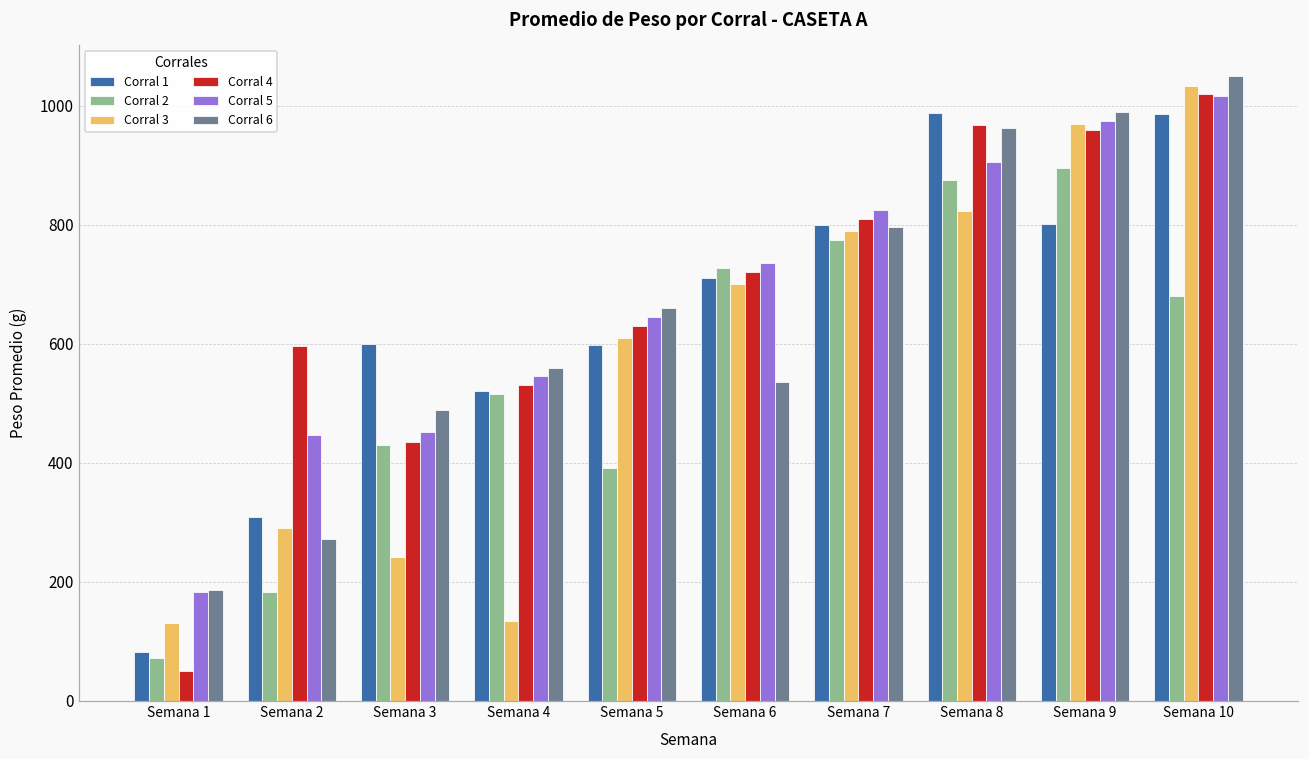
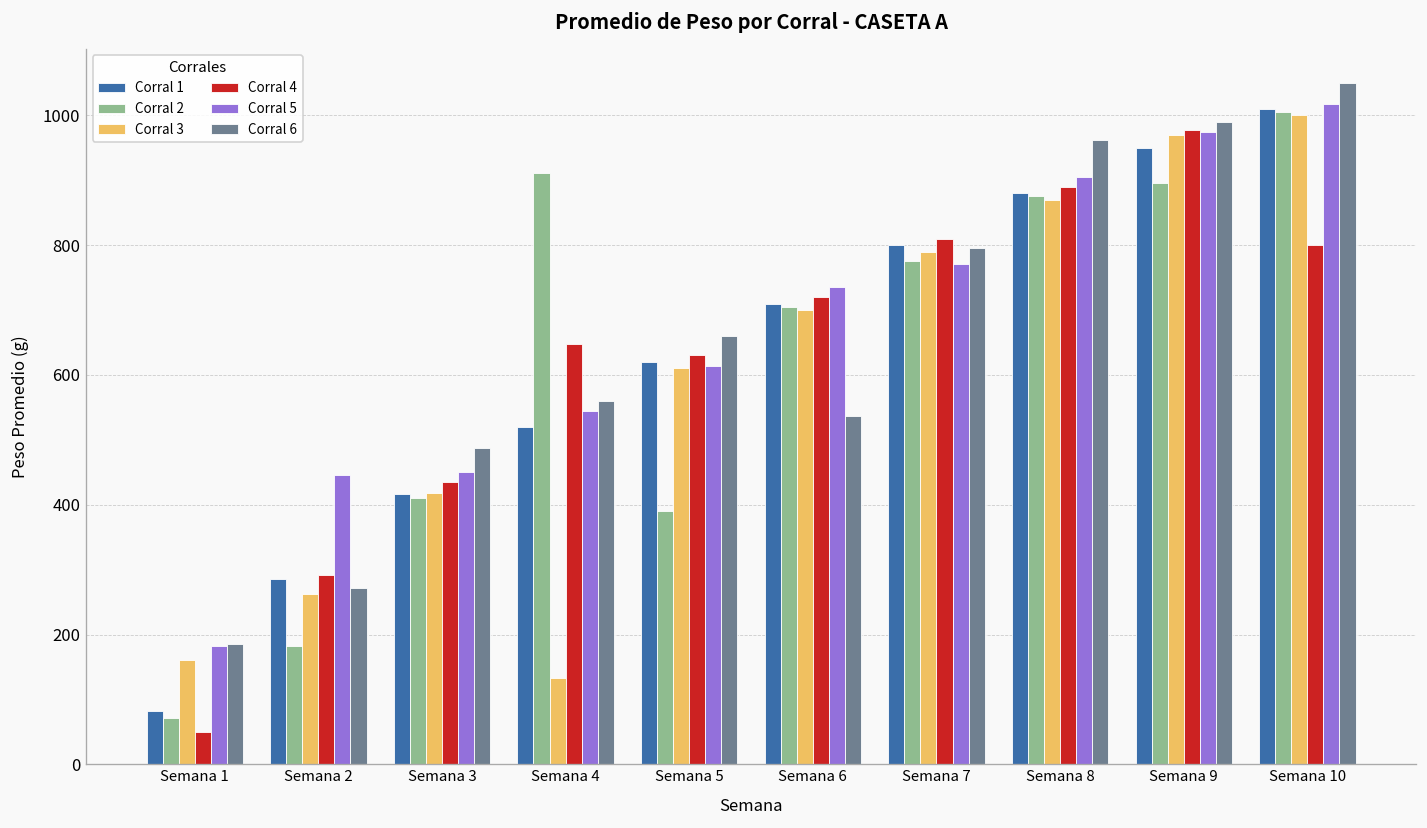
  {
    "Corral 1": {
      "Semana 1": 80,
-     "Semana 2": 310,
-     "Semana 3": 600,
+     "Semana 2": 290,
+     "Semana 3": 420,
      "Semana 4": 520,
-     "Semana 5": 600,
+     "Semana 5": 620,
      "Semana 6": 710,
      "Semana 7": 800,
-     "Semana 8": 990,
-     "Semana 9": 800,
-     "Semana 10": 990
+     "Semana 8": 880,
+     "Semana 9": 950,
+     "Semana 10": 1010
    },
    "Corral 2": {
      "Semana 1": 70,
      "Semana 2": 180,
-     "Semana 3": 430,
-     "Semana 4": 520,
+     "Semana 3": 410,
+     "Semana 4": 910,
      "Semana 5": 390,
-     "Semana 6": 730,
+     "Semana 6": 710,
      "Semana 7": 780,
      "Semana 8": 880,
      "Semana 9": 900,
-     "Semana 10": 680
+     "Semana 10": 1010
    },
    "Corral 3": {
-     "Semana 1": 130,
-     "Semana 2": 290,
-     "Semana 3": 240,
+     "Semana 1": 160,
+     "Semana 2": 260,
+     "Semana 3": 420,
      "Semana 4": 130,
      "Semana 5": 610,
      "Semana 6": 700,
      "Semana 7": 790,
-     "Semana 8": 820,
+     "Semana 8": 870,
      "Semana 9": 970,
-     "Semana 10": 1030
+     "Semana 10": 1000
    },
    "Corral 4": {
      "Semana 1": 50,
-     "Semana 2": 600,
+     "Semana 2": 290,
      "Semana 3": 440,
-     "Semana 4": 530,
+     "Semana 4": 650,
      "Semana 5": 630,
      "Semana 6": 720,
      "Semana 7": 810,
-     "Semana 8": 970,
-     "Semana 9": 960,
-     "Semana 10": 1020
+     "Semana 8": 890,
+     "Semana 9": 980,
+     "Semana 10": 800
    },
    "Corral 5": {
      "Semana 1": 180,
      "Semana 2": 450,
      "Semana 3": 450,
      "Semana 4": 550,
-     "Semana 5": 650,
+     "Semana 5": 610,
      "Semana 6": 740,
-     "Semana 7": 830,
+     "Semana 7": 770,
      "Semana 8": 910,
      "Semana 9": 980,
      "Semana 10": 1020
    },
    "Corral 6": {
      "Semana 1": 190,
      "Semana 2": 270,
      "Semana 3": 490,
      "Semana 4": 560,
      "Semana 5": 660,
      "Semana 6": 540,
      "Semana 7": 800,
      "Semana 8": 960,
      "Semana 9": 990,
      "Semana 10": 1050
    }
  }
